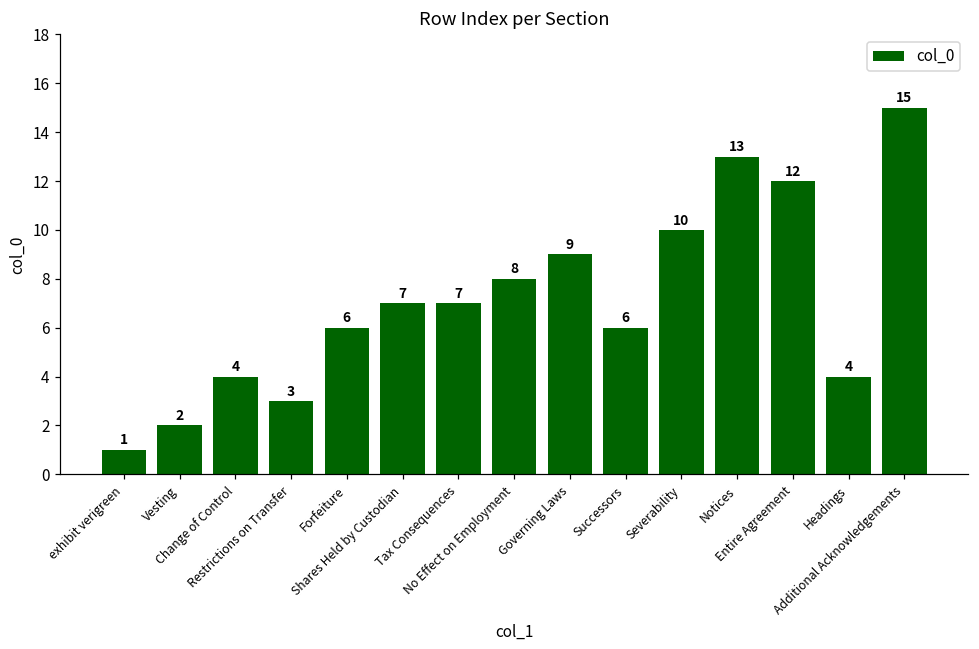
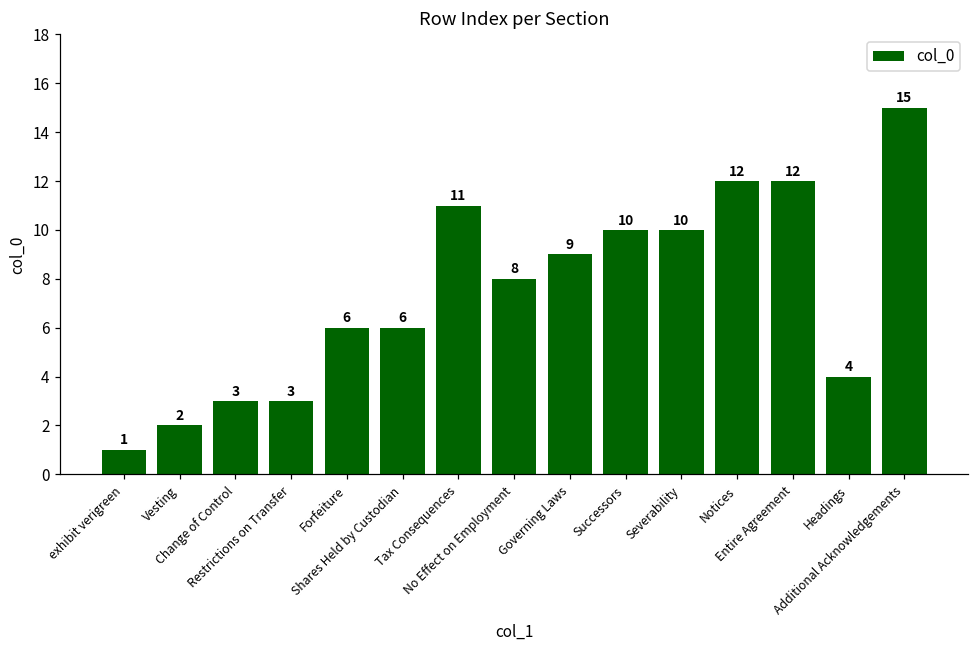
  {
    "exhibit verigreen": 1,
    "Vesting": 2,
-   "Change of Control": 4,
+   "Change of Control": 3,
    "Restrictions on Transfer": 3,
    "Forfeiture": 6,
-   "Shares Held by Custodian": 7,
-   "Tax Consequences": 7,
+   "Shares Held by Custodian": 6,
+   "Tax Consequences": 11,
    "No Effect on Employment": 8,
    "Governing Laws": 9,
-   "Successors": 6,
+   "Successors": 10,
    "Severability": 10,
-   "Notices": 13,
+   "Notices": 12,
    "Entire Agreement": 12,
    "Headings": 4,
    "Additional Acknowledgements": 15
  }
